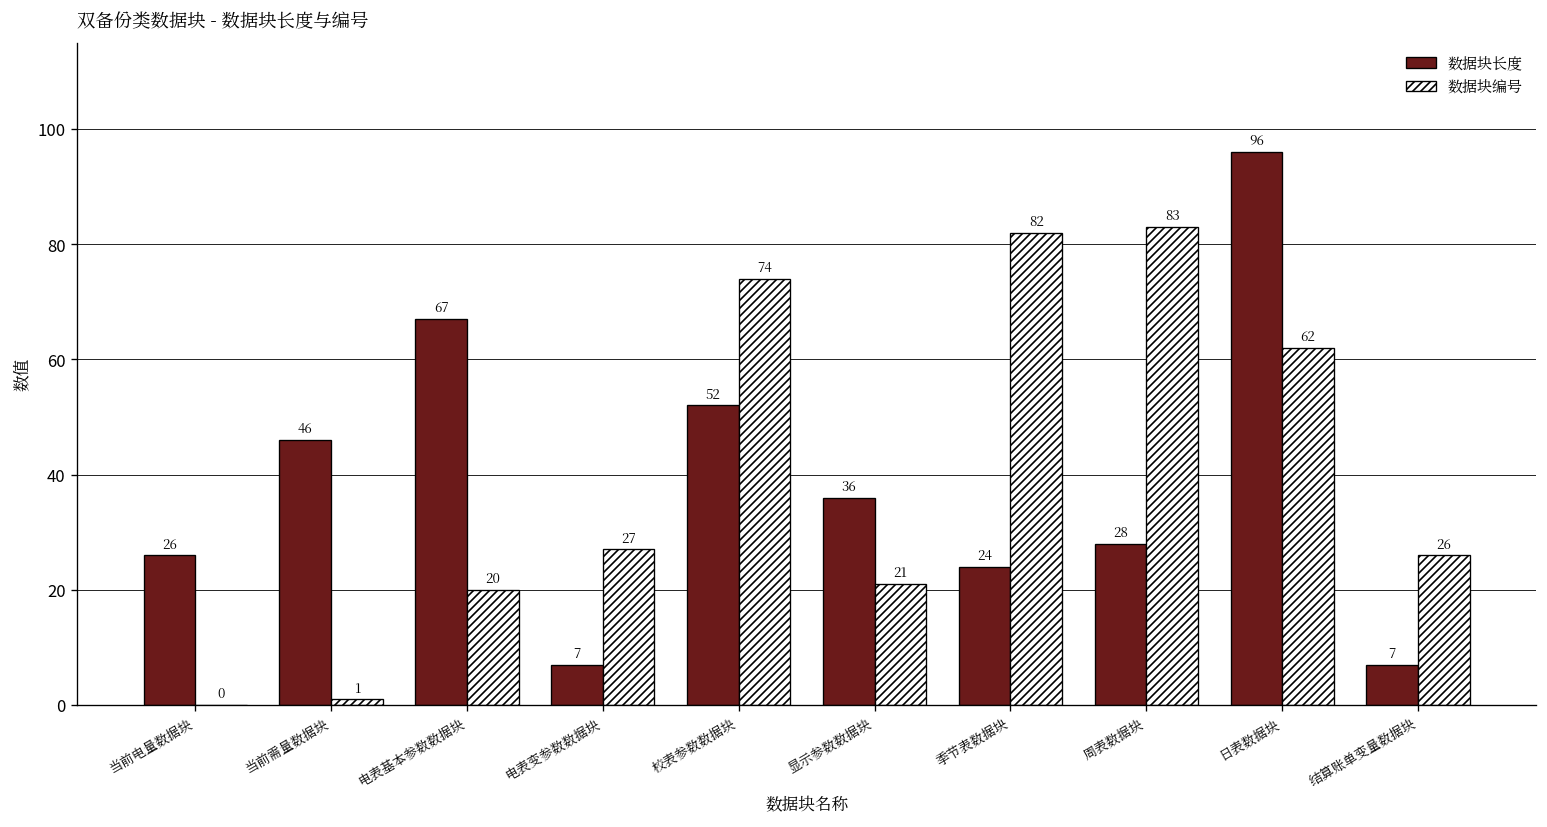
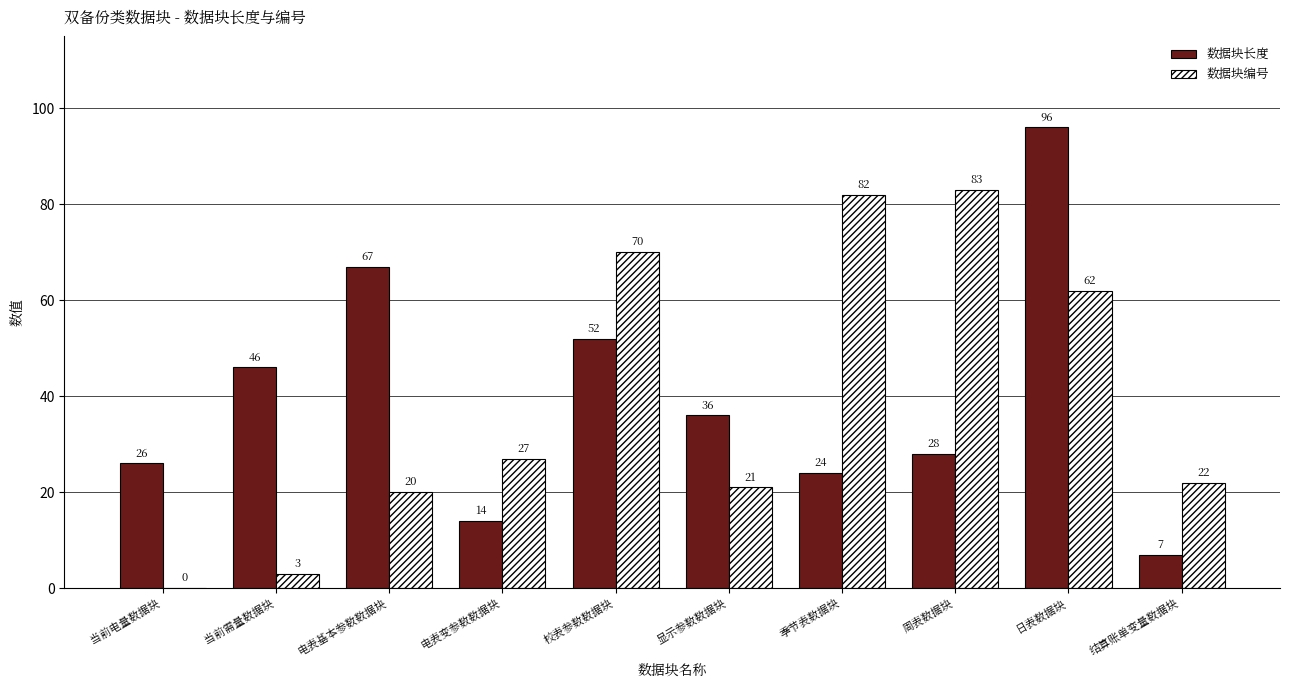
  {
    "数据块长度": {
      "当前电量数据块": 26,
      "当前需量数据块": 46,
      "电表基本参数数据块": 67,
-     "电表变参数数据块": 7,
+     "电表变参数数据块": 14,
      "校表参数数据块": 52,
      "显示参数数据块": 36,
      "季节表数据块": 24,
      "周表数据块": 28,
      "日表数据块": 96,
      "结算账单变量数据块": 7
    },
    "数据块编号": {
      "当前电量数据块": 0,
-     "当前需量数据块": 1,
+     "当前需量数据块": 3,
      "电表基本参数数据块": 20,
      "电表变参数数据块": 27,
-     "校表参数数据块": 74,
+     "校表参数数据块": 70,
      "显示参数数据块": 21,
      "季节表数据块": 82,
      "周表数据块": 83,
      "日表数据块": 62,
-     "结算账单变量数据块": 26
+     "结算账单变量数据块": 22
    }
  }
